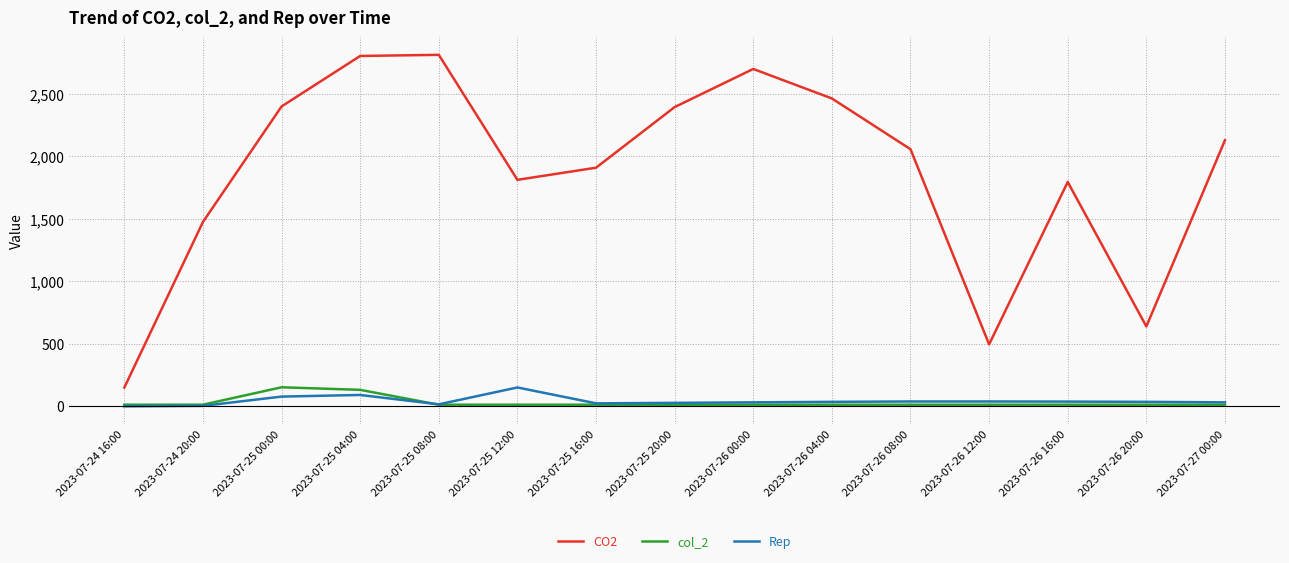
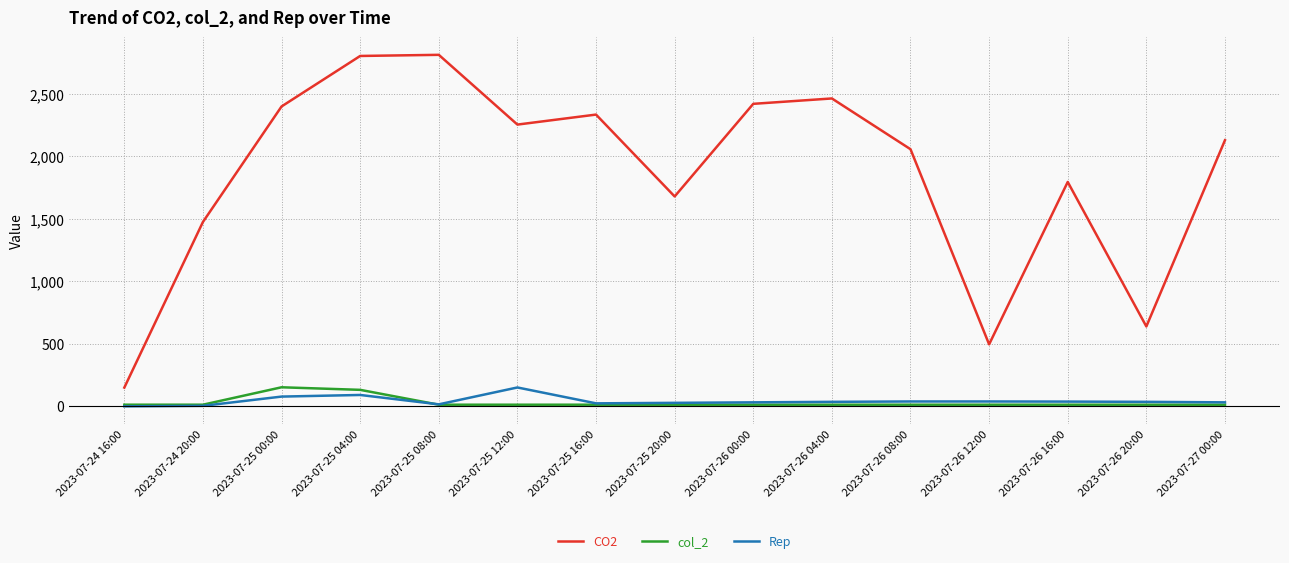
  {
    "CO2": {
      "2023-07-24 16:00": "150",
      "2023-07-24 20:00": "1,480",
      "2023-07-25 00:00": "2,400",
      "2023-07-25 04:00": "2,800",
      "2023-07-25 08:00": "2,810",
-     "2023-07-25 12:00": "1,810",
-     "2023-07-25 16:00": "1,910",
-     "2023-07-25 20:00": "2,390",
-     "2023-07-26 00:00": "2,700",
+     "2023-07-25 12:00": "2,250",
+     "2023-07-25 16:00": "2,330",
+     "2023-07-25 20:00": "1,680",
+     "2023-07-26 00:00": "2,420",
      "2023-07-26 04:00": "2,460",
      "2023-07-26 08:00": "2,060",
      "2023-07-26 12:00": "500",
      "2023-07-26 16:00": "1,800",
      "2023-07-26 20:00": "640",
      "2023-07-27 00:00": "2,130"
    },
    "col_2": {
      "2023-07-25 00:00": "150",
      "2023-07-25 04:00": "130",
      "2023-07-25 12:00": "10",
      "2023-07-26 04:00": "10",
      "2023-07-26 08:00": "10",
      "2023-07-26 12:00": "10",
      "2023-07-26 16:00": "10",
      "2023-07-26 20:00": "10"
    },
    "Rep": {
      "2023-07-25 00:00": "80",
      "2023-07-25 04:00": "90",
      "2023-07-25 12:00": "150",
      "2023-07-26 04:00": "40",
      "2023-07-26 08:00": "40",
      "2023-07-26 12:00": "40",
      "2023-07-26 16:00": "40",
      "2023-07-26 20:00": "40"
    }
  }
